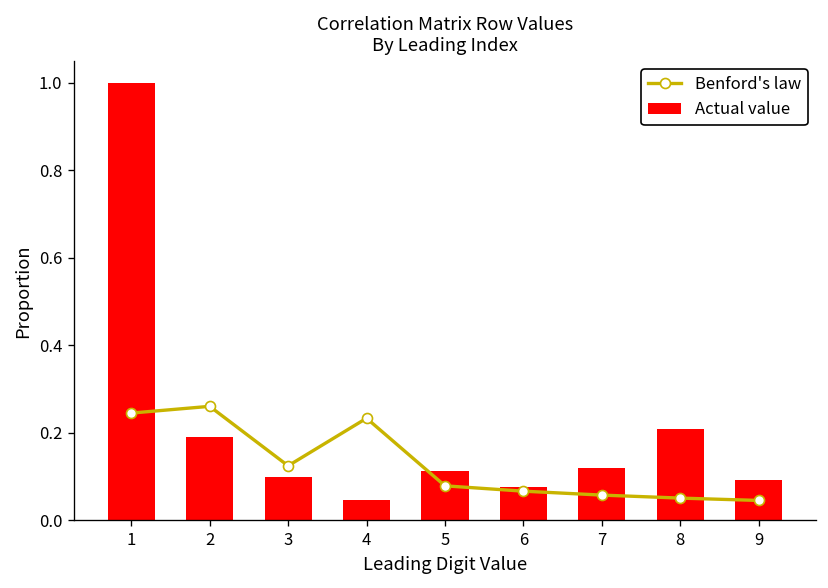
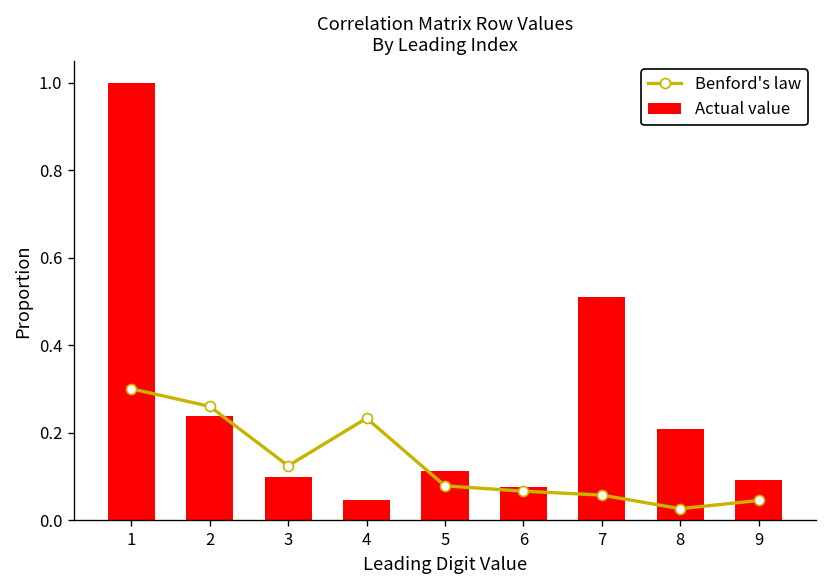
  {
    "Benford's law": {
-     "1": 0.25,
+     "1": 0.30,
      "2": 0.26,
      "3": 0.12,
      "4": 0.23,
      "5": 0.08,
      "6": 0.07,
      "7": 0.06,
-     "8": 0.05,
+     "8": 0.03,
      "9": 0.05
    },
    "Actual value": {
      "1": 1.00,
-     "2": 0.19,
+     "2": 0.24,
      "3": 0.10,
      "4": 0.05,
      "5": 0.11,
      "6": 0.08,
-     "7": 0.12,
+     "7": 0.51,
      "8": 0.21,
      "9": 0.09
    }
  }
